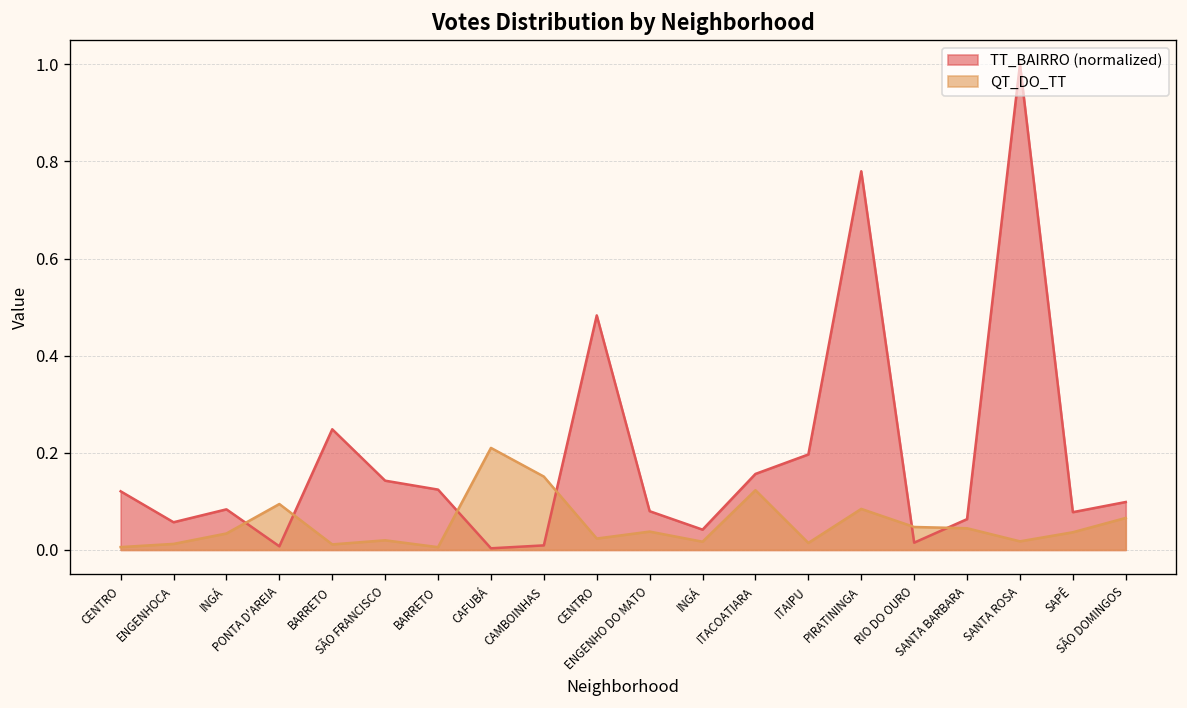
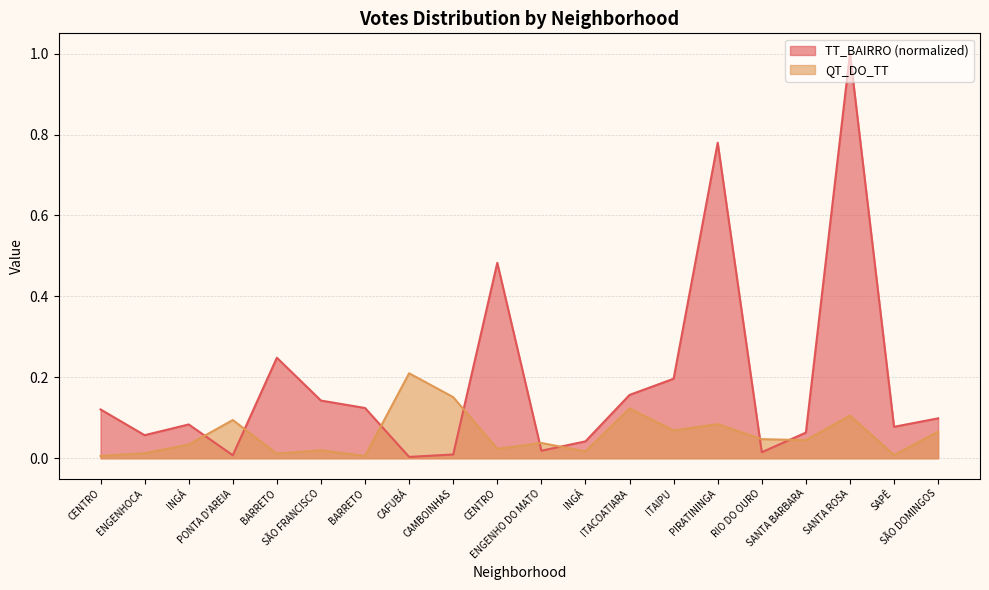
  {
    "TT_BAIRRO (normalized)": {
      "ENGENHOCA": 0.06,
      "PONTA D'AREIA": 0.01,
      "SÃO FRANCISCO": 0.14,
      "CAFUBÁ": 0.00,
      "CAMBOINHAS": 0.01,
-     "ENGENHO DO MATO": 0.08,
+     "ENGENHO DO MATO": 0.02,
      "ITACOATIARA": 0.16,
      "ITAIPU": 0.20,
      "PIRATININGA": 0.78,
      "RIO DO OURO": 0.01,
      "SANTA BARBARA": 0.06,
      "SAPÊ": 0.08,
      "SÃO DOMINGOS": 0.10
    },
    "QT_DO_TT": {
      "ENGENHOCA": 0.01,
      "PONTA D'AREIA": 0.09,
      "SÃO FRANCISCO": 0.02,
      "CAFUBÁ": 0.21,
      "CAMBOINHAS": 0.15,
      "ENGENHO DO MATO": 0.04,
      "ITACOATIARA": 0.12,
-     "ITAIPU": 0.01,
+     "ITAIPU": 0.07,
      "PIRATININGA": 0.08,
      "RIO DO OURO": 0.05,
      "SANTA BARBARA": 0.04,
-     "SANTA ROSA": 0.02,
-     "SAPÊ": 0.04,
+     "SANTA ROSA": 0.11,
+     "SAPÊ": 0.01,
      "SÃO DOMINGOS": 0.07
    }
  }
